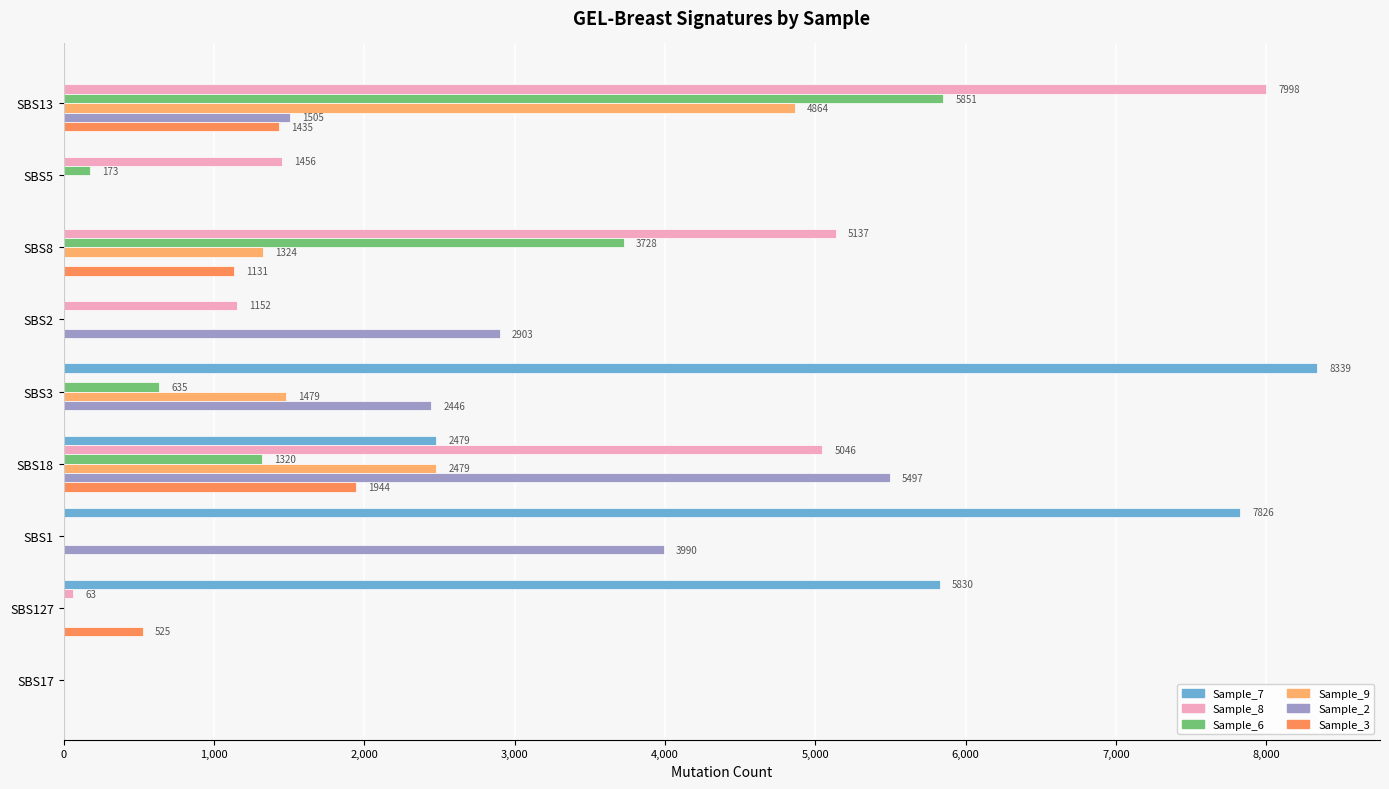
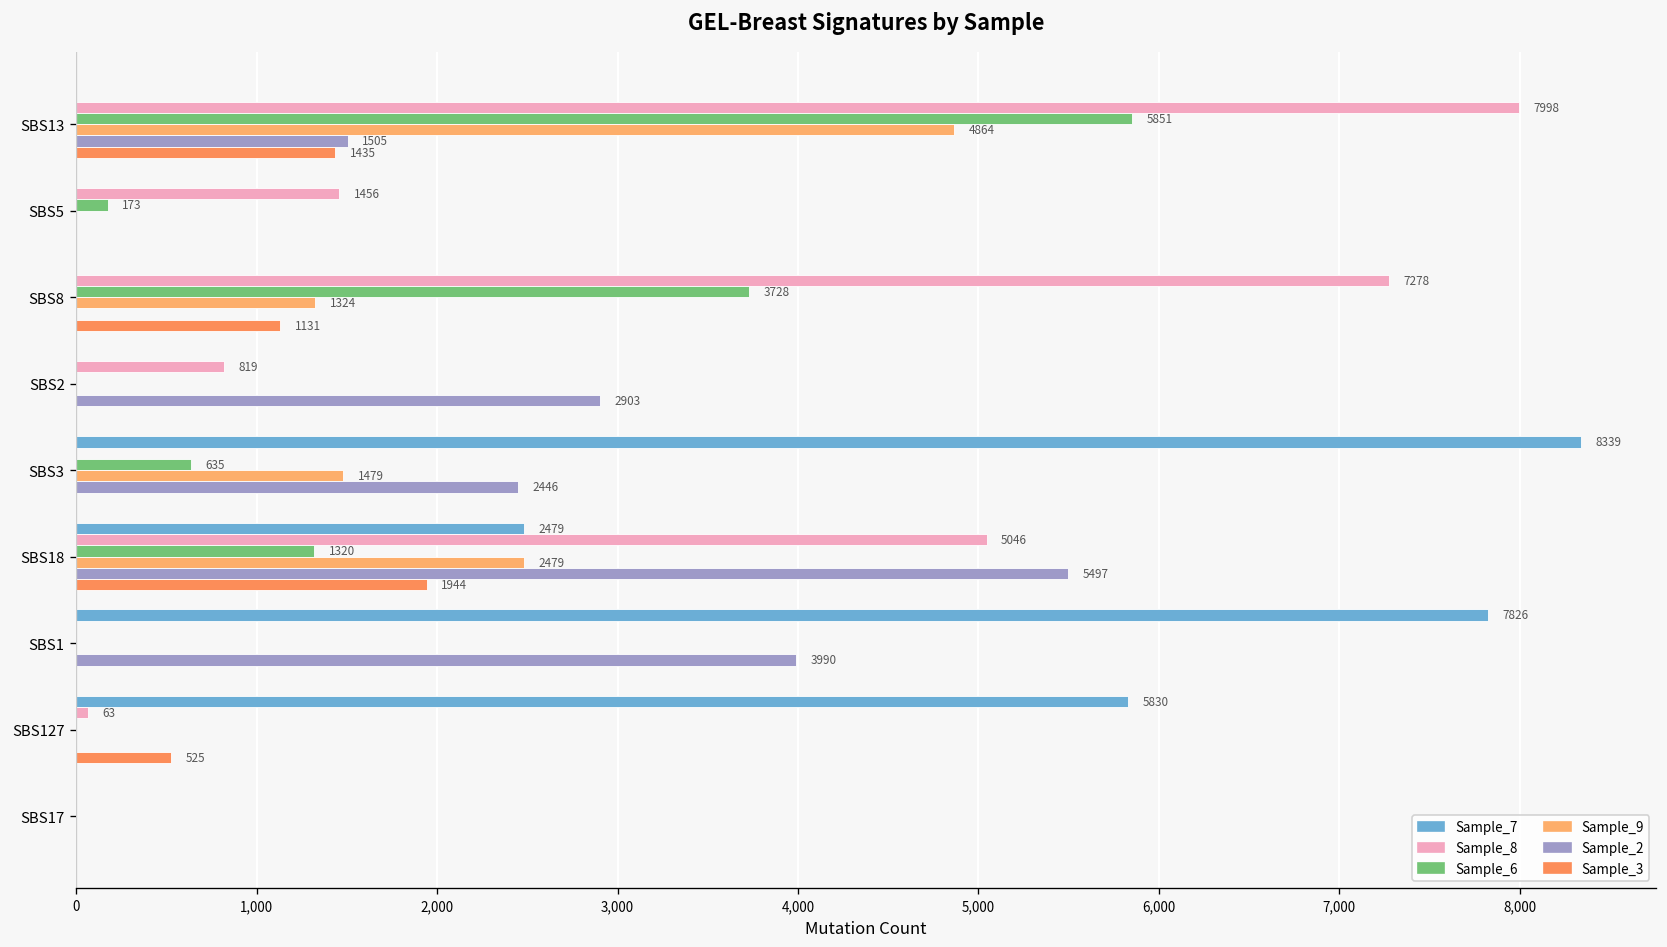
  {
    "Sample_8": {
      "SBS13": 7998,
      "SBS5": 1456,
-     "SBS8": 5137,
-     "SBS2": 1152,
+     "SBS8": 7278,
+     "SBS2": 819,
      "SBS18": 5046,
      "SBS127": 63
    },
    "Sample_6": {
      "SBS13": 5851,
      "SBS5": 173,
      "SBS8": 3728,
      "SBS3": 635,
      "SBS18": 1320
    }
  }
